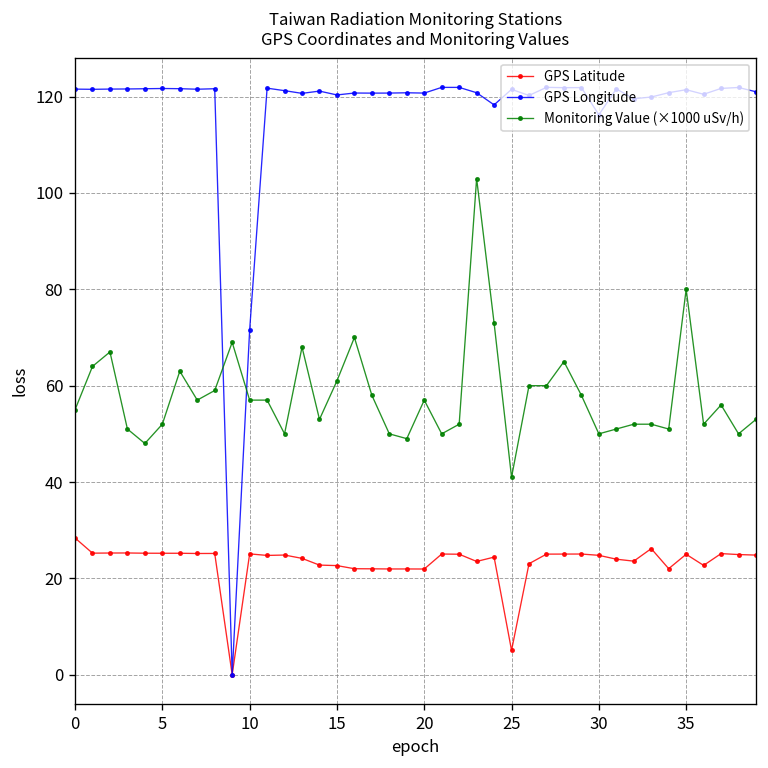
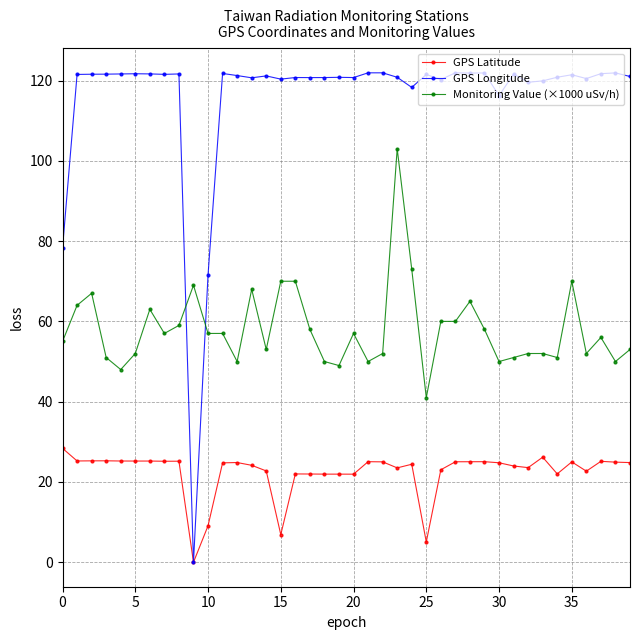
  {
    "GPS Latitude": {
      "0": 28,
      "5": 25,
-     "10": 25,
-     "15": 23,
+     "10": 9,
+     "15": 7,
      "20": 22,
      "25": 5,
      "30": 25,
      "35": 25
    },
    "GPS Longitude": {
-     "0": 122,
+     "0": 78,
      "5": 122,
      "10": 72,
      "15": 120,
      "20": 121
    },
    "Monitoring Value (×1000 uSv/h)": {
      "0": 55,
      "5": 52,
      "10": 57,
-     "15": 61,
+     "15": 70,
      "20": 57,
      "25": 41,
      "30": 50,
-     "35": 80
+     "35": 70
    }
  }
